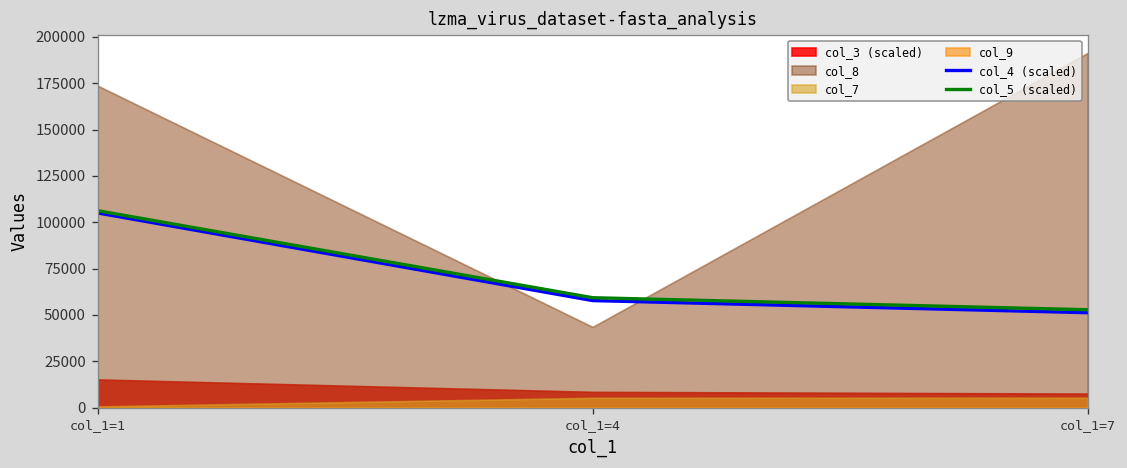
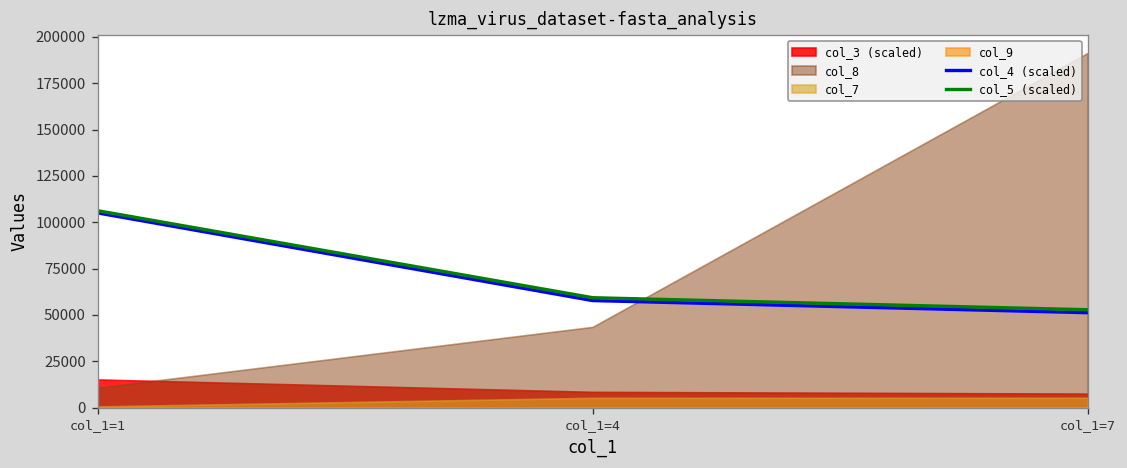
  {
    "col_3 (scaled)": {
      "col_1=1": 15000,
      "col_1=4": 8000,
      "col_1=7": 8000
    },
    "col_8": {
-     "col_1=1": 174000,
+     "col_1=1": 11000,
      "col_1=4": 44000,
      "col_1=7": 191000
    }
  }
